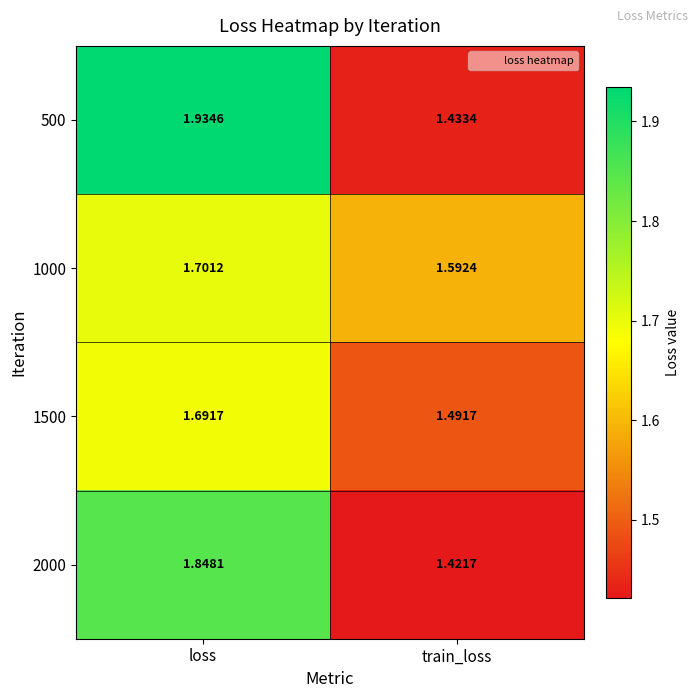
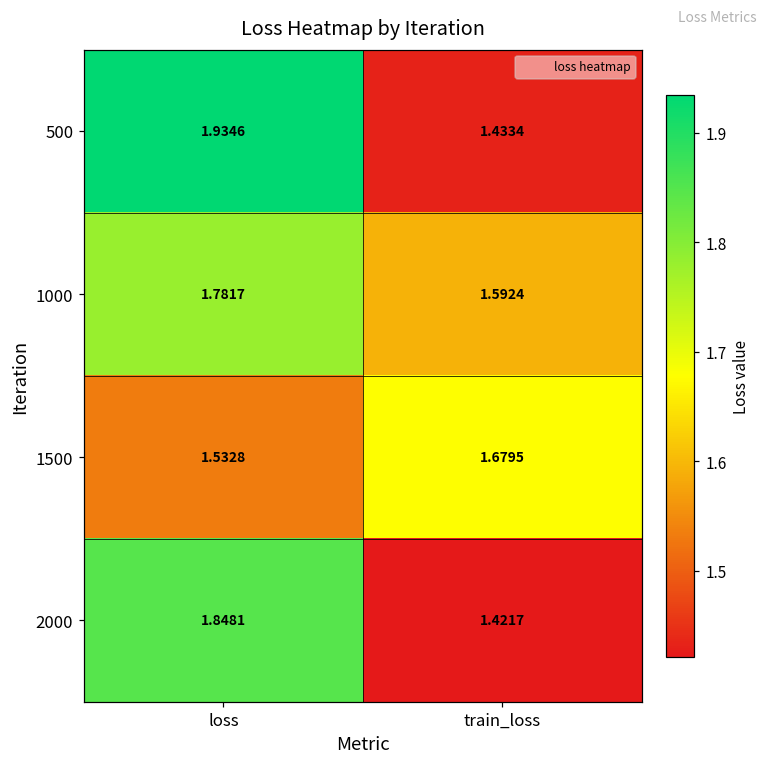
  {
    "500": {
      "loss": 1.9346,
      "train_loss": 1.4334
    },
    "1000": {
-     "loss": 1.7012,
+     "loss": 1.7817,
      "train_loss": 1.5924
    },
    "1500": {
-     "loss": 1.6917,
-     "train_loss": 1.4917
+     "loss": 1.5328,
+     "train_loss": 1.6795
    },
    "2000": {
      "loss": 1.8481,
      "train_loss": 1.4217
    }
  }
